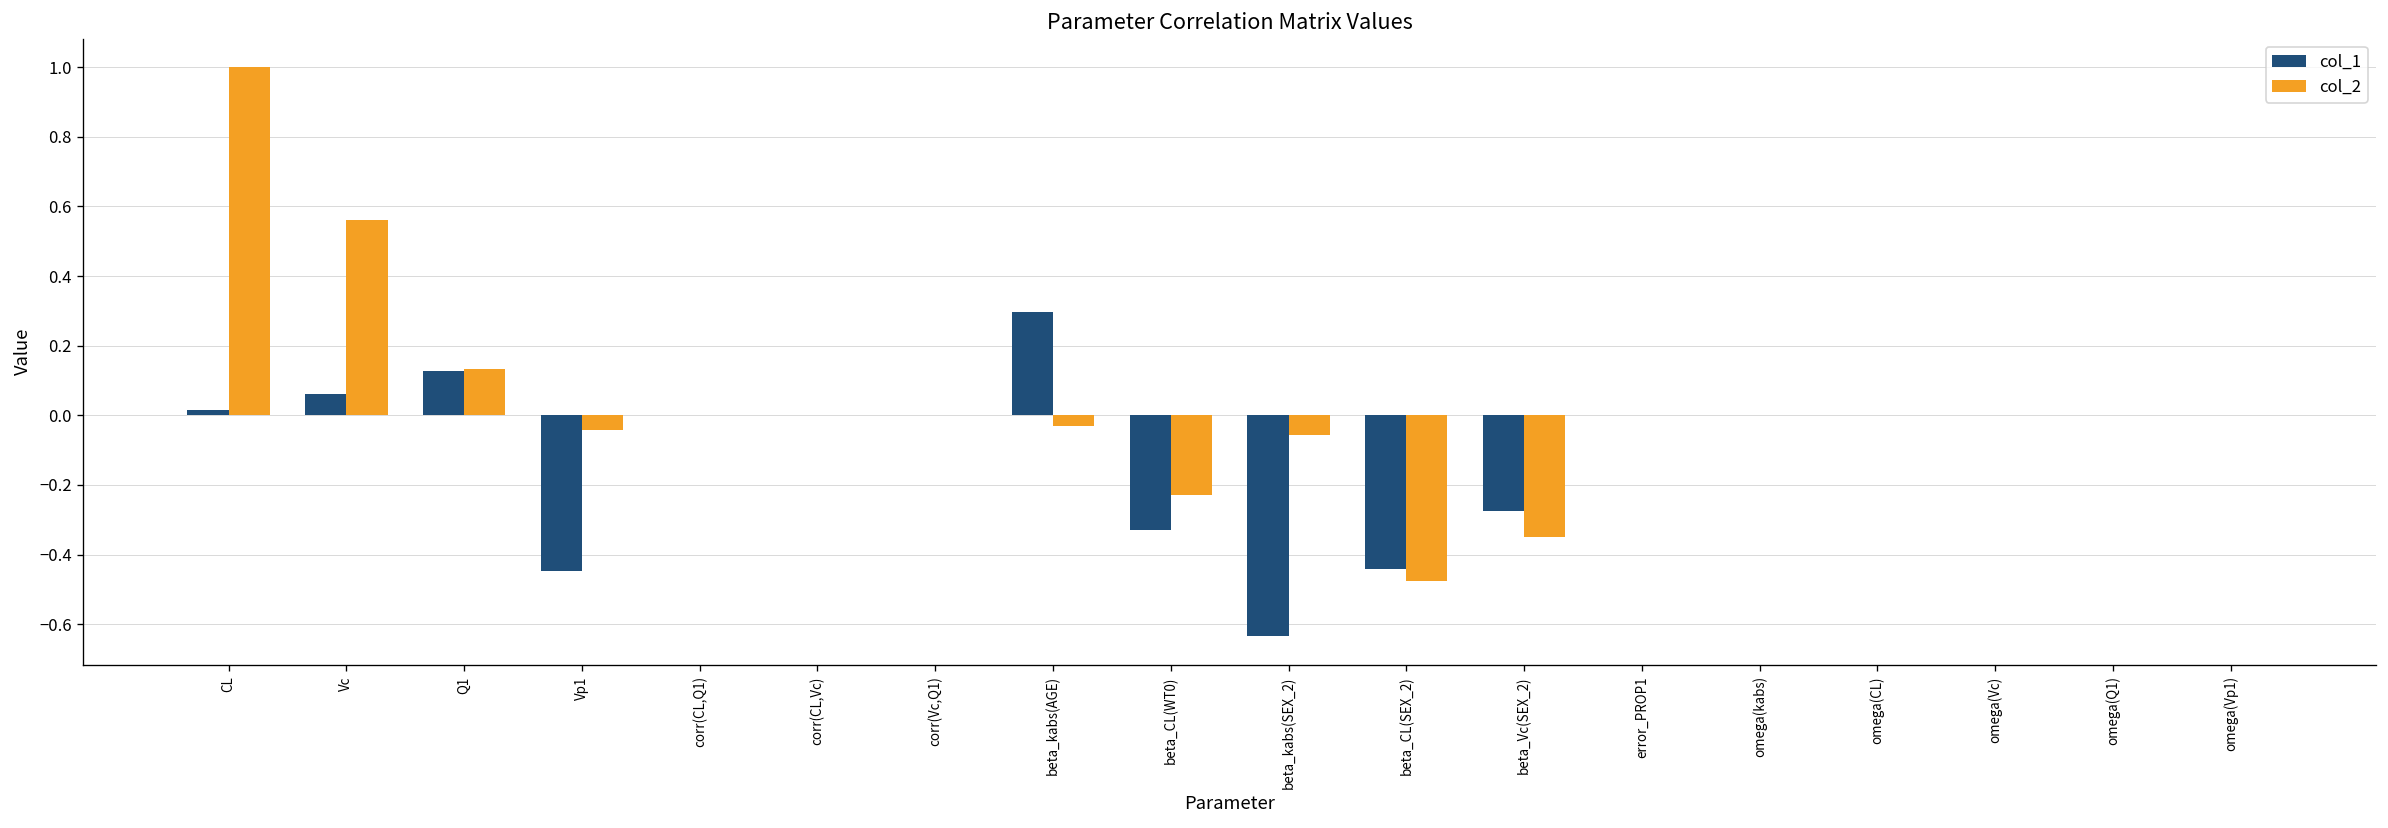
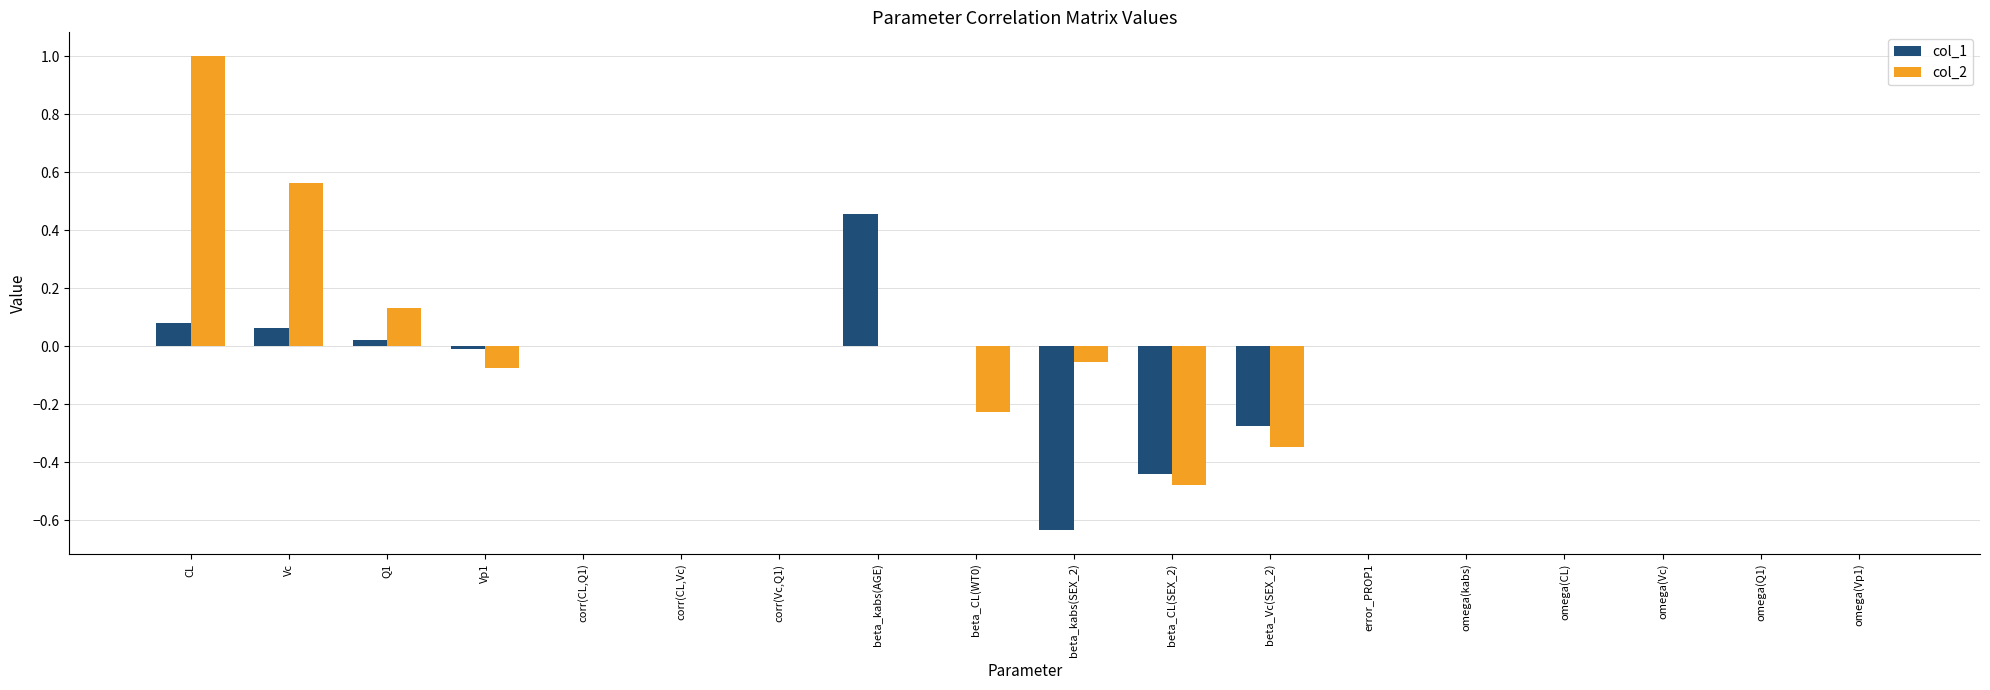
  {
    "col_1": {
-     "CL": 0.02,
+     "CL": 0.08,
      "Vc": 0.06,
-     "Q1": 0.13,
-     "Vp1": -0.45,
+     "Q1": 0.02,
+     "Vp1": -0.01,
      "corr(CL,Q1)": 0.00,
      "corr(CL,Vc)": 0.00,
      "corr(Vc,Q1)": 0.00,
-     "beta_kabs(AGE)": 0.30,
-     "beta_CL(WT0)": -0.33,
+     "beta_kabs(AGE)": 0.45,
+     "beta_CL(WT0)": 0.00,
      "beta_kabs(SEX_2)": -0.63,
      "beta_CL(SEX_2)": -0.44,
      "beta_Vc(SEX_2)": -0.27,
      "error_PROP1": 0.00,
      "omega(kabs)": 0.00,
      "omega(CL)": 0.00,
      "omega(Vc)": 0.00,
      "omega(Q1)": 0.00,
      "omega(Vp1)": 0.00
    },
    "col_2": {
      "CL": 1.00,
      "Vc": 0.56,
      "Q1": 0.13,
-     "Vp1": -0.04,
+     "Vp1": -0.08,
      "corr(CL,Q1)": 0.00,
      "corr(CL,Vc)": 0.00,
      "corr(Vc,Q1)": 0.00,
-     "beta_kabs(AGE)": -0.03,
+     "beta_kabs(AGE)": 0.00,
      "beta_CL(WT0)": -0.23,
      "beta_kabs(SEX_2)": -0.06,
      "beta_CL(SEX_2)": -0.48,
      "beta_Vc(SEX_2)": -0.35,
      "error_PROP1": 0.00,
      "omega(kabs)": 0.00,
      "omega(CL)": 0.00,
      "omega(Vc)": 0.00,
      "omega(Q1)": 0.00,
      "omega(Vp1)": 0.00
    }
  }
